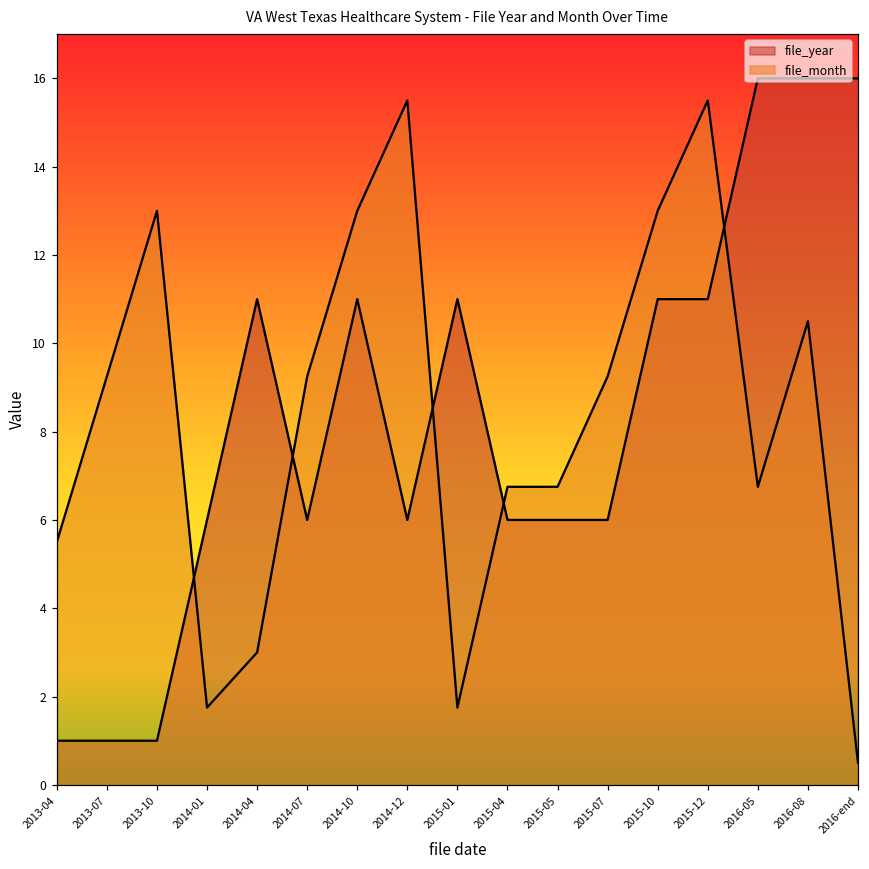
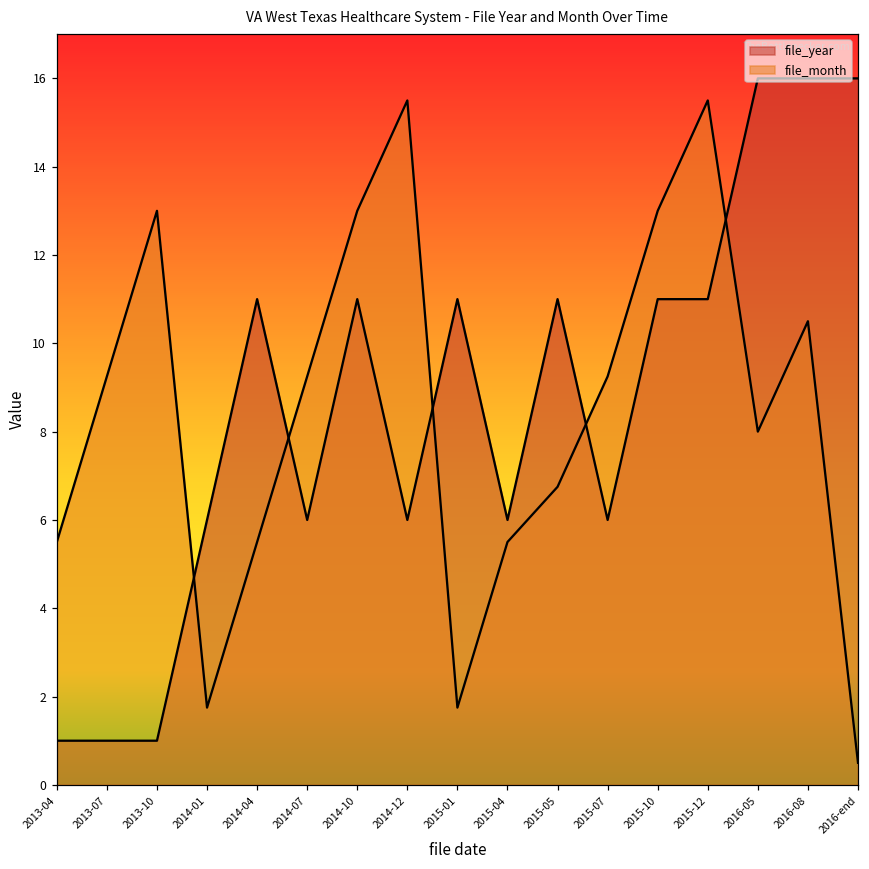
  {
    "file_year": {
      "2013-04": 1.0,
      "2013-07": 1.0,
      "2013-10": 1.0,
      "2014-01": 6.0,
      "2014-04": 11.0,
      "2014-07": 6.0,
      "2014-10": 11.0,
      "2014-12": 6.0,
      "2015-01": 11.0,
      "2015-04": 6.0,
-     "2015-05": 6.0,
+     "2015-05": 11.0,
      "2015-07": 6.0,
      "2015-10": 11.0,
      "2015-12": 11.0,
      "2016-end": 16.0
    },
    "file_month": {
      "2013-04": 5.5,
      "2013-07": 9.3,
      "2013-10": 13.0,
      "2014-01": 1.8,
-     "2014-04": 3.0,
+     "2014-04": 5.5,
      "2014-07": 9.3,
      "2014-10": 13.0,
      "2014-12": 15.5,
      "2015-01": 1.8,
-     "2015-04": 6.8,
+     "2015-04": 5.5,
      "2015-05": 6.8,
      "2015-07": 9.3,
      "2015-10": 13.0,
      "2015-12": 15.5,
-     "2016-05": 6.8,
+     "2016-05": 8.0,
      "2016-08": 10.5,
      "2016-end": 0.5
    }
  }
